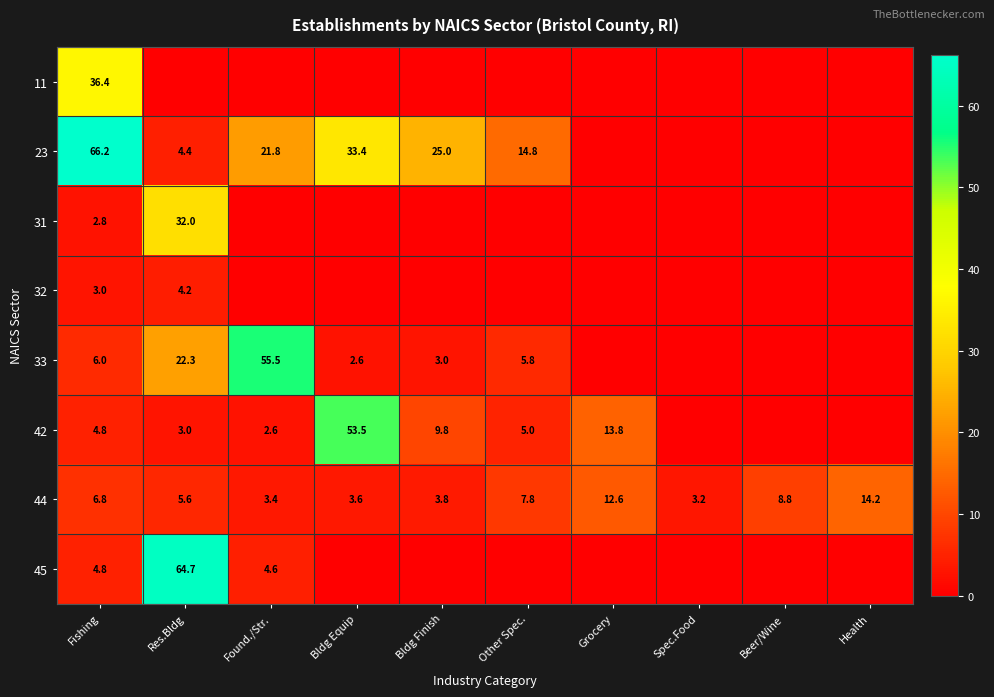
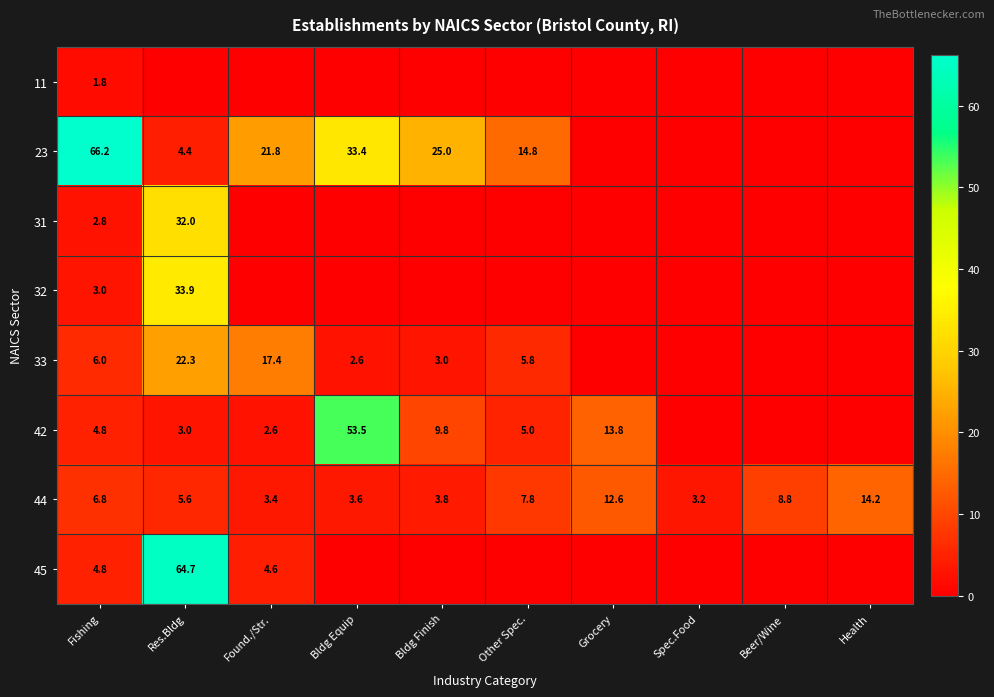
  {
    "11": {
-     "Fishing": 36.4
+     "Fishing": 1.8
    },
    "23": {
      "Fishing": 66.2,
      "Res.Bldg": 4.4,
      "Found./Str.": 21.8,
      "Bldg Equip": 33.4,
      "Bldg Finish": 25.0,
      "Other Spec.": 14.8
    },
    "31": {
      "Fishing": 2.8,
      "Res.Bldg": 32.0
    },
    "32": {
      "Fishing": 3.0,
-     "Res.Bldg": 4.2
+     "Res.Bldg": 33.9
    },
    "33": {
      "Fishing": 6.0,
      "Res.Bldg": 22.3,
-     "Found./Str.": 55.5,
+     "Found./Str.": 17.4,
      "Bldg Equip": 2.6,
      "Bldg Finish": 3.0,
      "Other Spec.": 5.8
    },
    "42": {
      "Fishing": 4.8,
      "Res.Bldg": 3.0,
      "Found./Str.": 2.6,
      "Bldg Equip": 53.5,
      "Bldg Finish": 9.8,
      "Other Spec.": 5.0,
      "Grocery": 13.8
    },
    "44": {
      "Fishing": 6.8,
      "Res.Bldg": 5.6,
      "Found./Str.": 3.4,
      "Bldg Equip": 3.6,
      "Bldg Finish": 3.8,
      "Other Spec.": 7.8,
      "Grocery": 12.6,
      "Spec.Food": 3.2,
      "Beer/Wine": 8.8,
      "Health": 14.2
    },
    "45": {
      "Fishing": 4.8,
      "Res.Bldg": 64.7,
      "Found./Str.": 4.6
    }
  }
